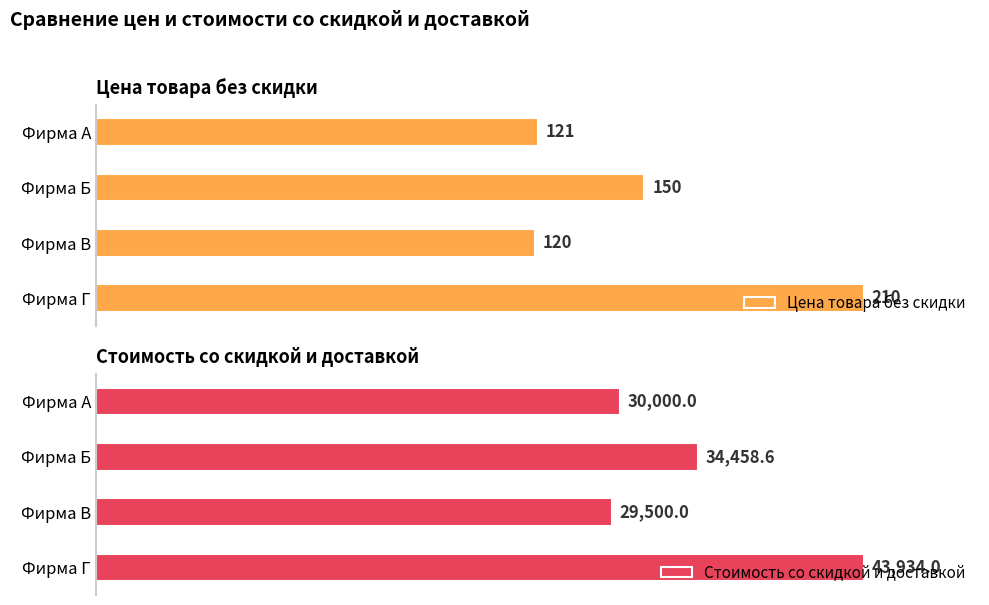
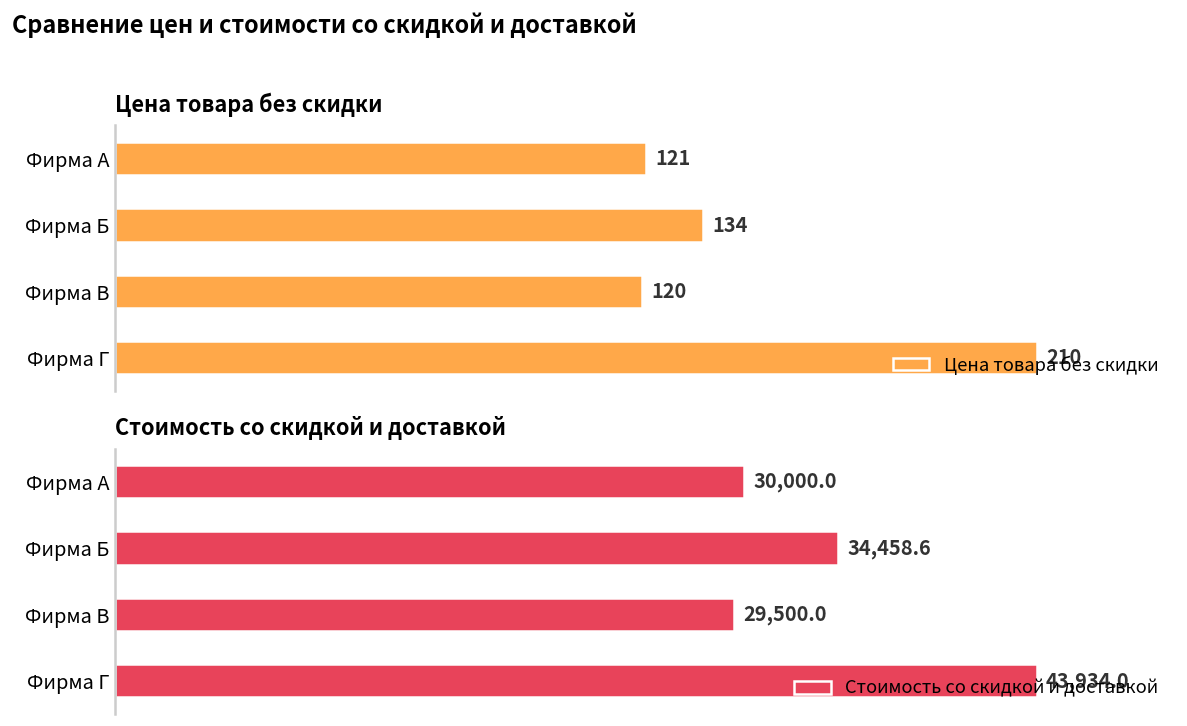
  {
    "Цена товара без скидки": {
      "Фирма А": "121",
-     "Фирма Б": "150",
+     "Фирма Б": "134",
      "Фирма В": "120",
      "Фирма Г": "210"
    },
    "Стоимость со скидкой и доставкой": {
      "Фирма А": "30,000.0",
      "Фирма Б": "34,458.6",
      "Фирма В": "29,500.0",
      "Фирма Г": "43,934.0"
    }
  }
